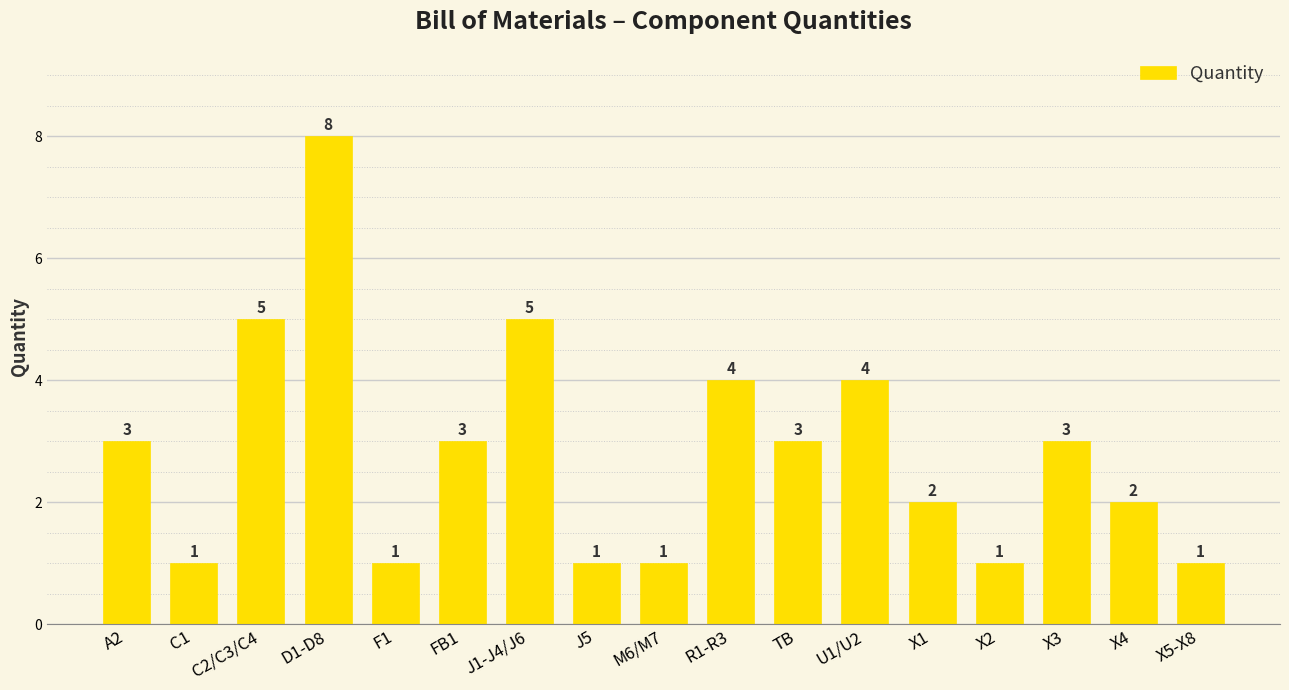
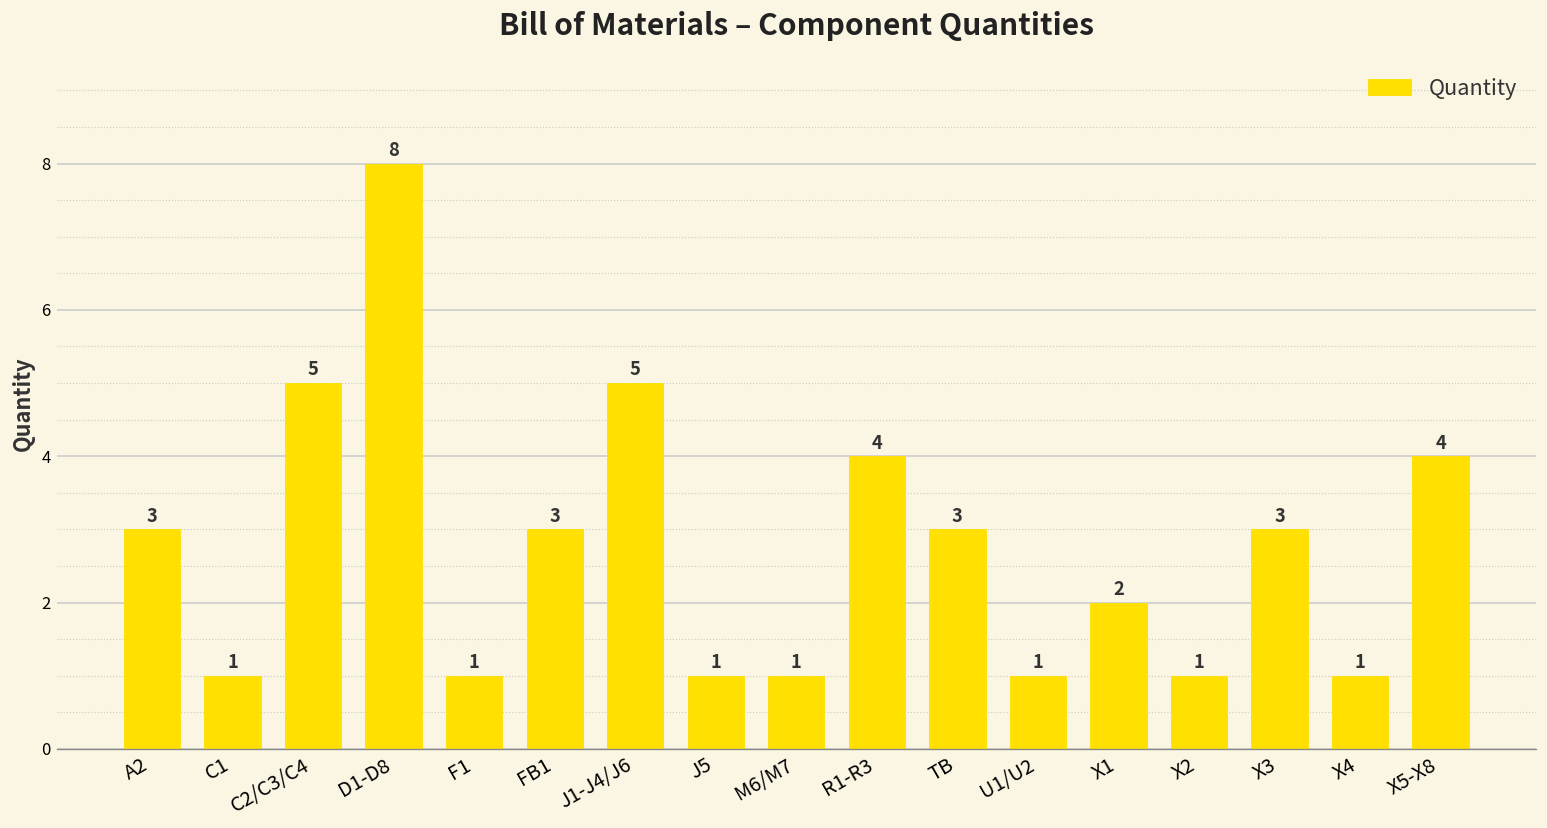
  {
    "A2": 3,
    "C1": 1,
    "C2/C3/C4": 5,
    "D1-D8": 8,
    "F1": 1,
    "FB1": 3,
    "J1-J4/J6": 5,
    "J5": 1,
    "M6/M7": 1,
    "R1-R3": 4,
    "TB": 3,
-   "U1/U2": 4,
+   "U1/U2": 1,
    "X1": 2,
    "X2": 1,
    "X3": 3,
-   "X4": 2,
-   "X5-X8": 1
+   "X4": 1,
+   "X5-X8": 4
  }
